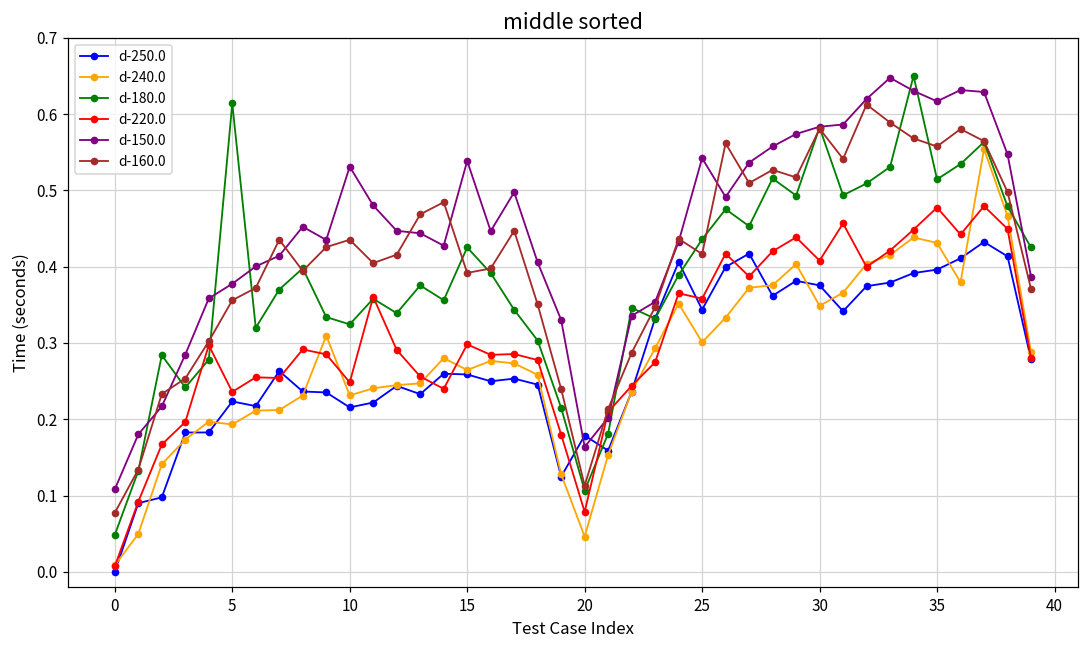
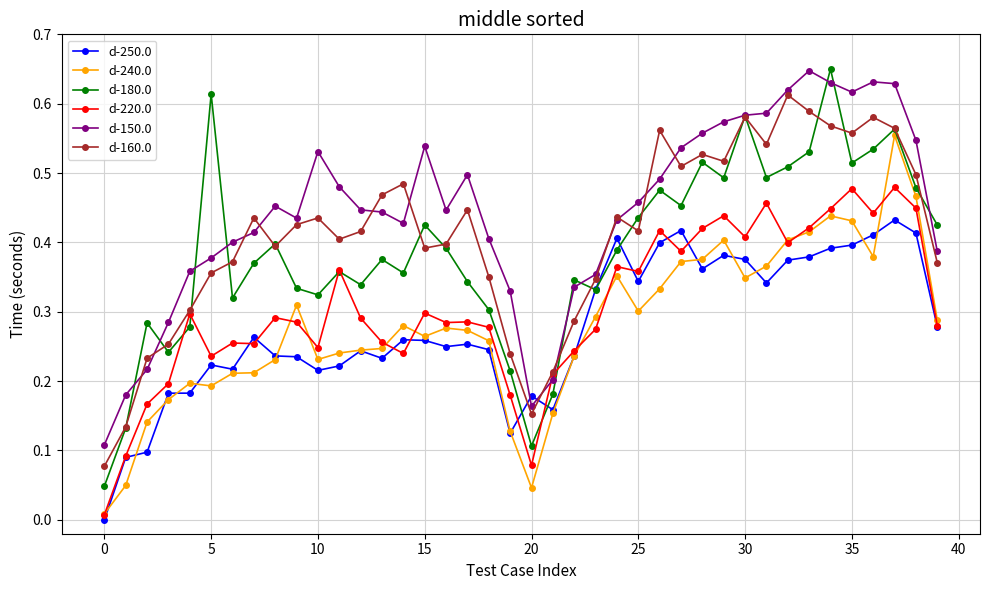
  {
    "d-250.0": {
      "0": 0.00,
      "5": 0.22,
      "10": 0.22,
      "15": 0.26,
      "20": 0.18,
      "25": 0.34,
      "30": 0.38,
      "35": 0.40
    },
    "d-240.0": {
      "5": 0.19,
      "10": 0.23,
      "15": 0.26,
      "20": 0.05,
      "25": 0.30,
      "30": 0.35,
      "35": 0.43
    },
    "d-180.0": {
      "0": 0.05,
      "5": 0.61,
      "10": 0.32,
      "15": 0.43,
      "20": 0.11,
      "25": 0.44,
      "35": 0.51
    },
    "d-220.0": {
      "5": 0.24,
      "10": 0.25,
      "15": 0.30,
      "20": 0.08,
      "25": 0.36,
      "30": 0.41,
      "35": 0.48
    },
    "d-150.0": {
      "0": 0.11,
      "5": 0.38,
      "10": 0.53,
      "15": 0.54,
      "20": 0.16,
-     "25": 0.54,
+     "25": 0.46,
      "35": 0.62
    },
    "d-160.0": {
      "0": 0.08,
      "5": 0.36,
      "10": 0.44,
      "15": 0.39,
-     "20": 0.11,
+     "20": 0.15,
      "25": 0.42,
      "35": 0.56
    }
  }
